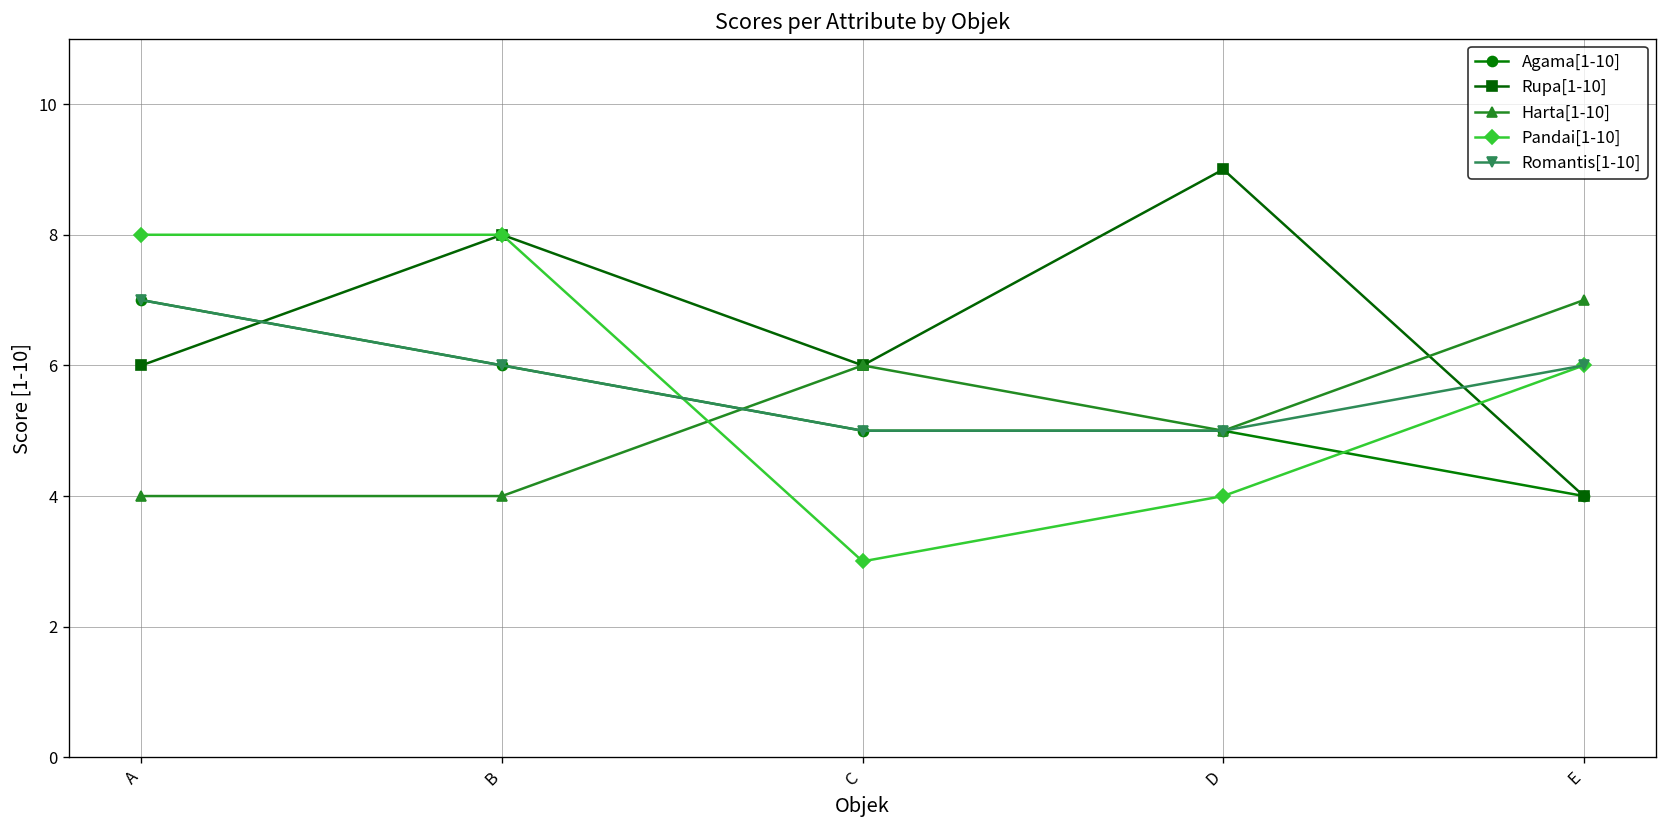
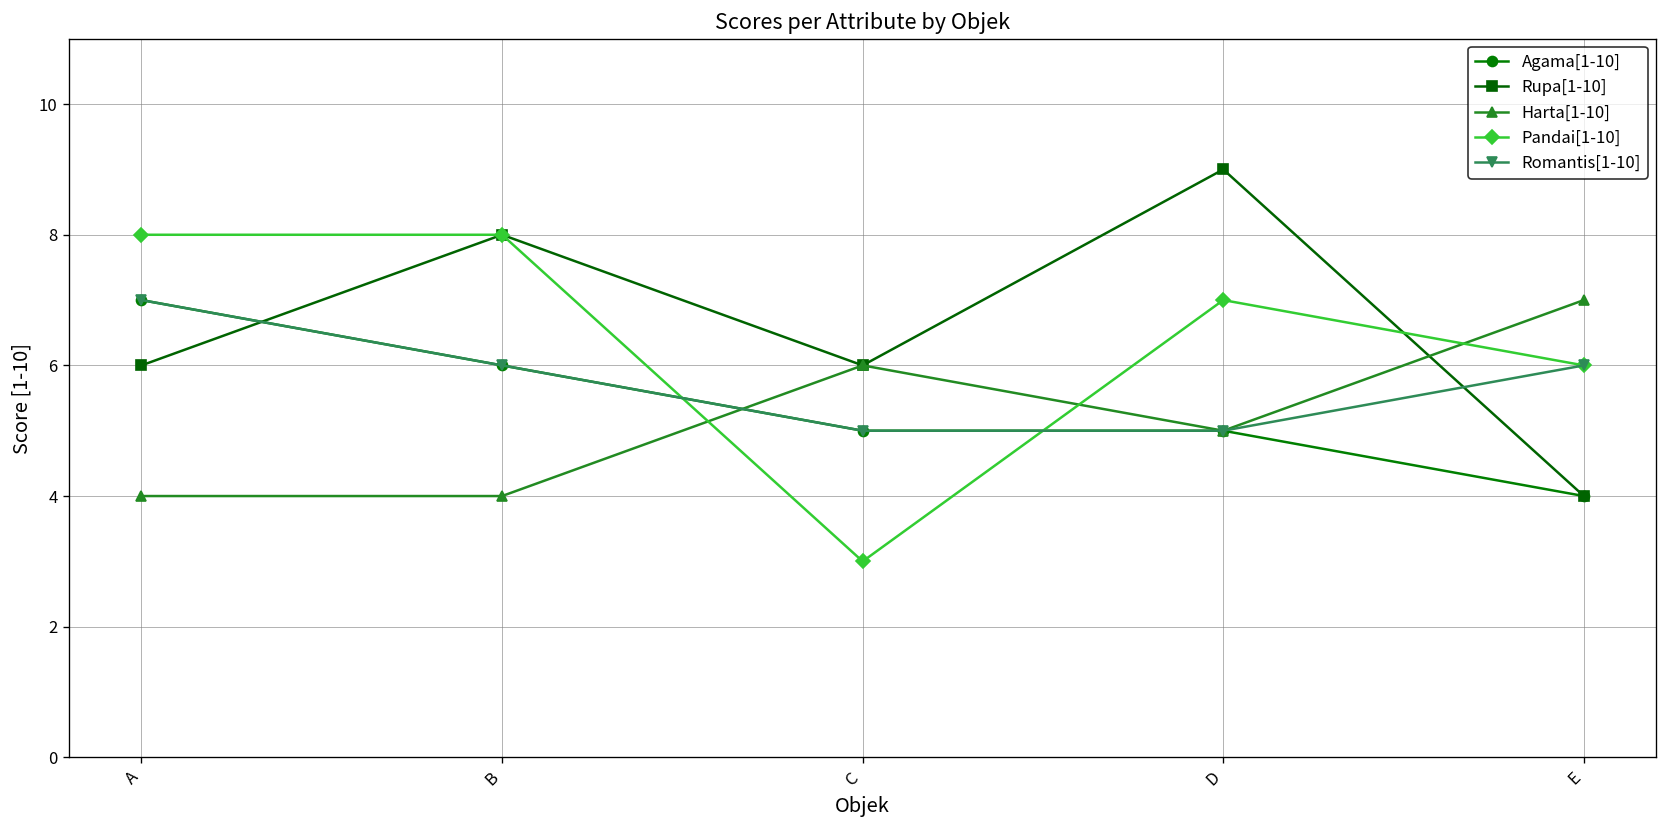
  {
    "Pandai[1-10]": {
      "A": 8,
      "C": 3,
-     "D": 4
+     "D": 7
    }
  }
